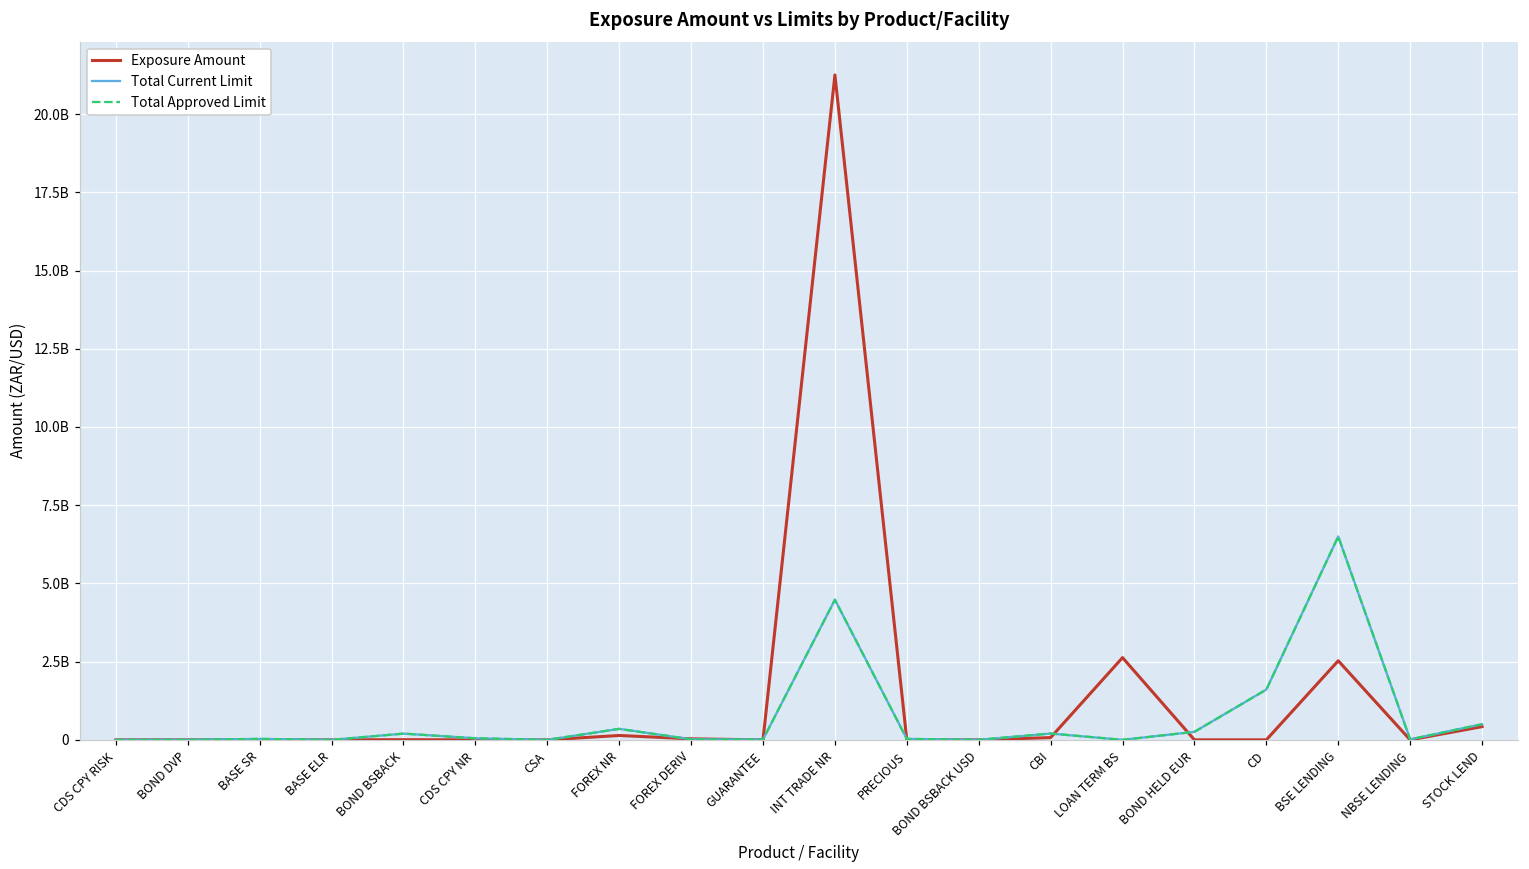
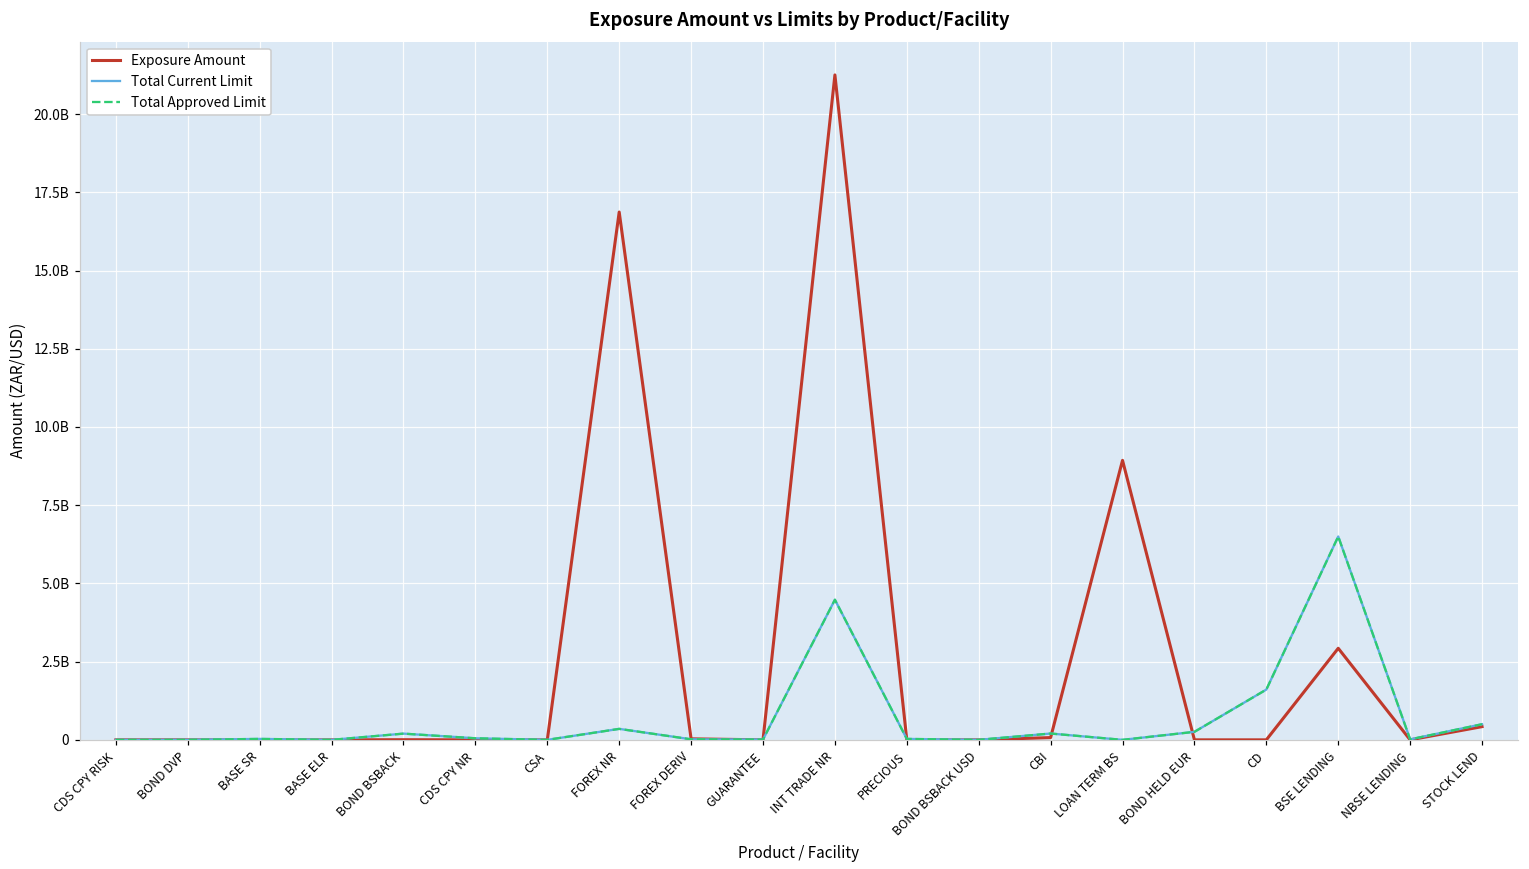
  {
    "Exposure Amount": {
      "BOND BSBACK": 0,
-     "FOREX NR": 100000000,
+     "FOREX NR": 16900000000,
      "INT TRADE NR": 21300000000,
      "CBI": 100000000,
-     "LOAN TERM BS": 2600000000,
+     "LOAN TERM BS": 8900000000,
      "BOND HELD EUR": 0,
      "CD": 0,
-     "BSE LENDING": 2500000000
+     "BSE LENDING": 2900000000
    },
    "Total Approved Limit": {
      "BOND BSBACK": 200000000,
      "FOREX NR": 400000000,
      "INT TRADE NR": 4500000000,
      "CBI": 200000000,
      "LOAN TERM BS": 0,
      "BOND HELD EUR": 300000000,
      "CD": 1600000000,
      "BSE LENDING": 6500000000
    }
  }
